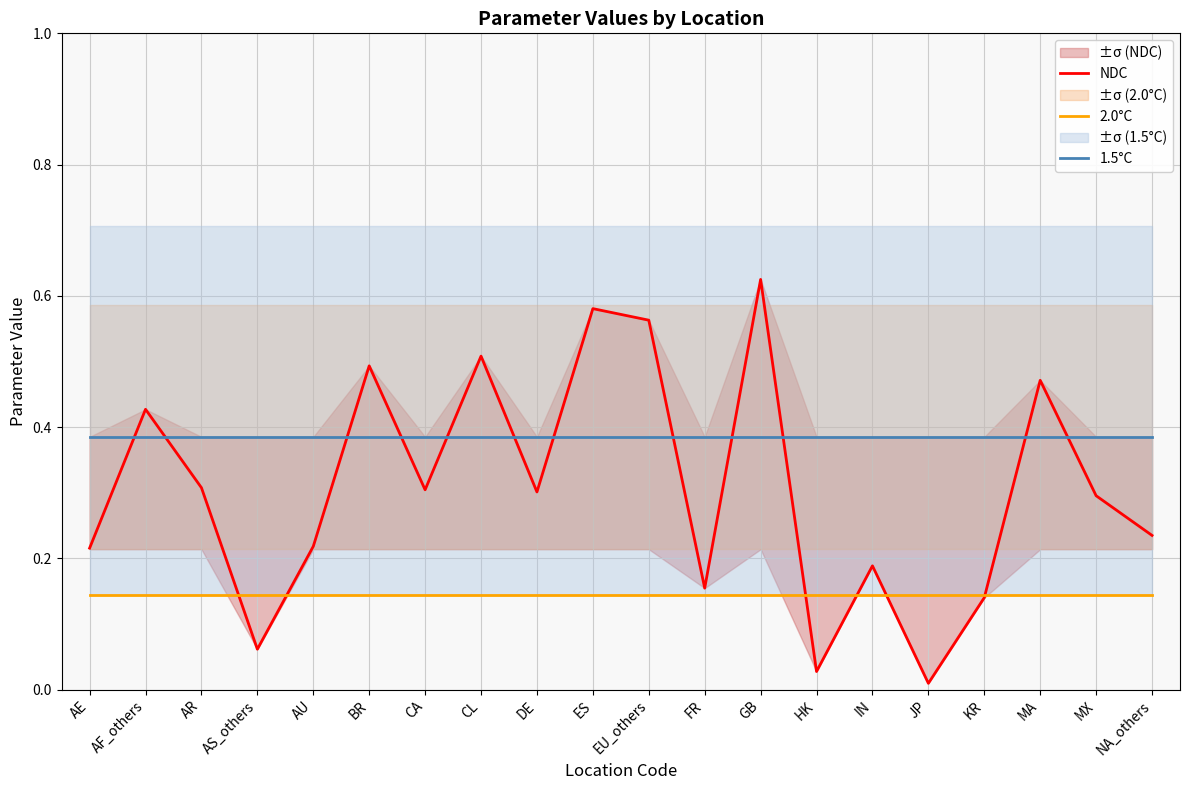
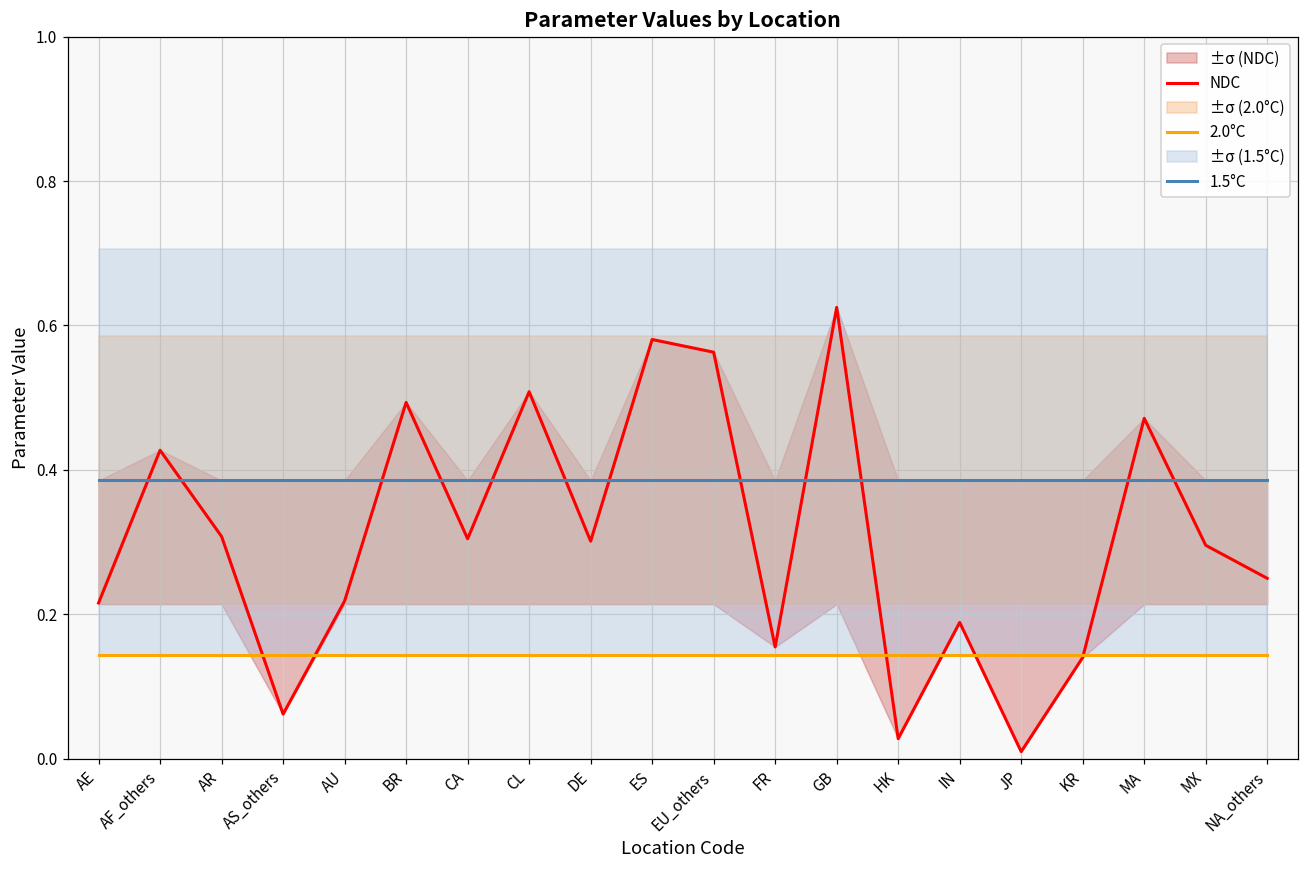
  {
    "NDC": {
      "AE": 0.22,
      "AR": 0.31,
      "AS_others": 0.06,
      "AU": 0.22,
      "CA": 0.30,
      "DE": 0.30,
      "FR": 0.15,
      "HK": 0.03,
      "IN": 0.19,
      "JP": 0.01,
      "MX": 0.30,
-     "NA_others": 0.24
+     "NA_others": 0.25
    },
    "2.0°C": {
      "AE": 0.14,
      "AF_others": 0.14,
      "AR": 0.14,
      "AS_others": 0.14,
      "AU": 0.14,
      "BR": 0.14,
      "CA": 0.14,
      "CL": 0.14,
      "DE": 0.14,
      "ES": 0.14,
      "EU_others": 0.14,
      "FR": 0.14,
      "GB": 0.14,
      "HK": 0.14,
      "IN": 0.14,
      "JP": 0.14,
      "MA": 0.14,
      "MX": 0.14,
      "NA_others": 0.14
    },
    "±σ (1.5°C)": {
      "AE": 0.71,
      "AF_others": 0.71,
      "AR": 0.71,
      "AS_others": 0.71,
      "AU": 0.71,
      "BR": 0.71,
      "CA": 0.71,
      "CL": 0.71,
      "DE": 0.71,
      "ES": 0.71,
      "EU_others": 0.71,
      "FR": 0.71,
      "GB": 0.71,
      "HK": 0.71,
      "IN": 0.71,
      "JP": 0.71,
      "KR": 0.71,
      "MA": 0.71,
      "MX": 0.71,
      "NA_others": 0.71
    },
    "1.5°C": {
      "AF_others": 0.39,
      "BR": 0.39,
      "CL": 0.39,
      "ES": 0.39,
      "EU_others": 0.39,
      "GB": 0.39,
      "MA": 0.39
    }
  }
